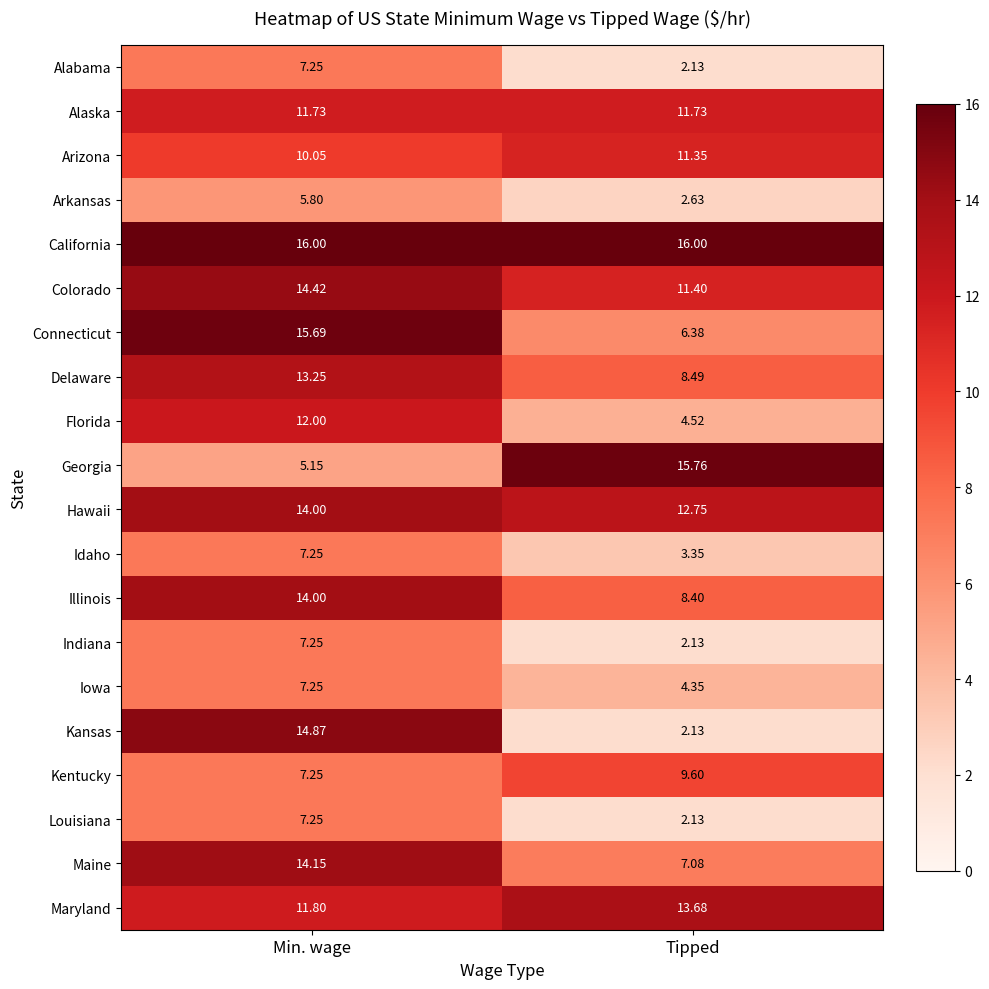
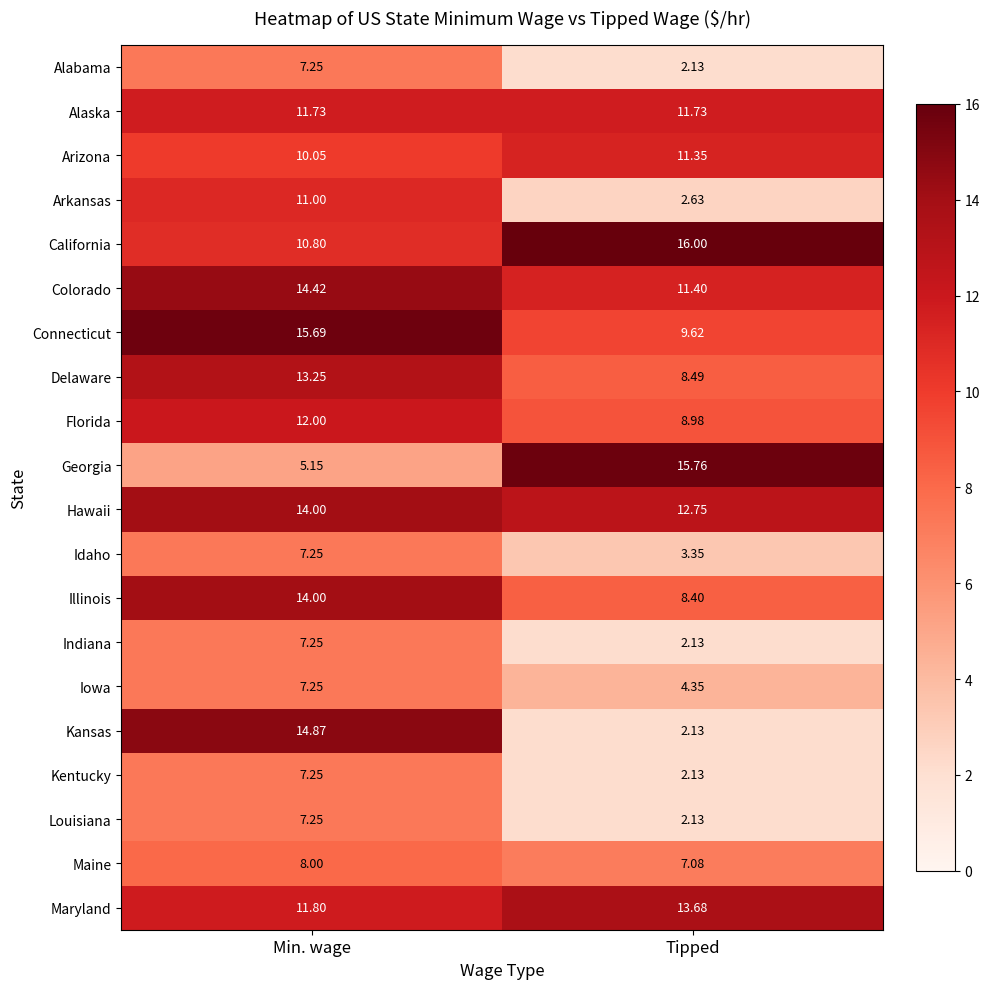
  {
    "Alabama": {
      "Min. wage": 7.25,
      "Tipped": 2.13
    },
    "Alaska": {
      "Min. wage": 11.73,
      "Tipped": 11.73
    },
    "Arizona": {
      "Min. wage": 10.05,
      "Tipped": 11.35
    },
    "Arkansas": {
-     "Min. wage": 5.80,
+     "Min. wage": 11.00,
      "Tipped": 2.63
    },
    "California": {
-     "Min. wage": 16.00,
+     "Min. wage": 10.80,
      "Tipped": 16.00
    },
    "Colorado": {
      "Min. wage": 14.42,
      "Tipped": 11.40
    },
    "Connecticut": {
      "Min. wage": 15.69,
-     "Tipped": 6.38
+     "Tipped": 9.62
    },
    "Delaware": {
      "Min. wage": 13.25,
      "Tipped": 8.49
    },
    "Florida": {
      "Min. wage": 12.00,
-     "Tipped": 4.52
+     "Tipped": 8.98
    },
    "Georgia": {
      "Min. wage": 5.15,
      "Tipped": 15.76
    },
    "Hawaii": {
      "Min. wage": 14.00,
      "Tipped": 12.75
    },
    "Idaho": {
      "Min. wage": 7.25,
      "Tipped": 3.35
    },
    "Illinois": {
      "Min. wage": 14.00,
      "Tipped": 8.40
    },
    "Indiana": {
      "Min. wage": 7.25,
      "Tipped": 2.13
    },
    "Iowa": {
      "Min. wage": 7.25,
      "Tipped": 4.35
    },
    "Kansas": {
      "Min. wage": 14.87,
      "Tipped": 2.13
    },
    "Kentucky": {
      "Min. wage": 7.25,
-     "Tipped": 9.60
+     "Tipped": 2.13
    },
    "Louisiana": {
      "Min. wage": 7.25,
      "Tipped": 2.13
    },
    "Maine": {
-     "Min. wage": 14.15,
+     "Min. wage": 8.00,
      "Tipped": 7.08
    },
    "Maryland": {
      "Min. wage": 11.80,
      "Tipped": 13.68
    }
  }
